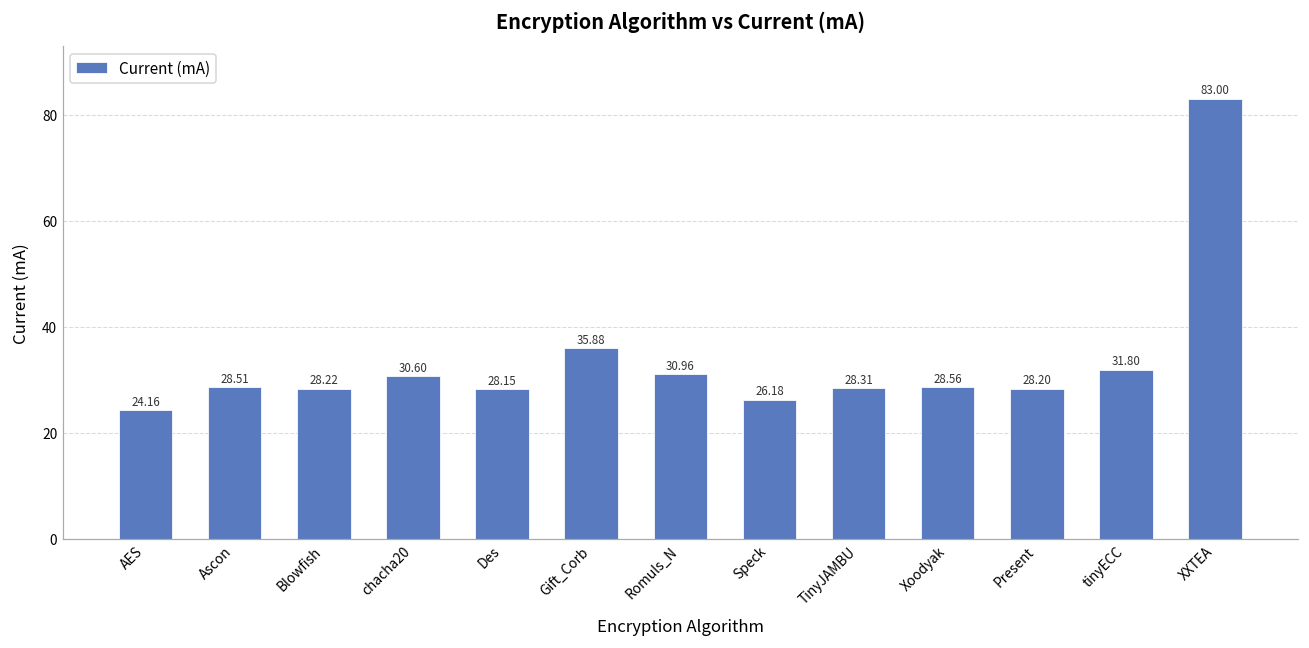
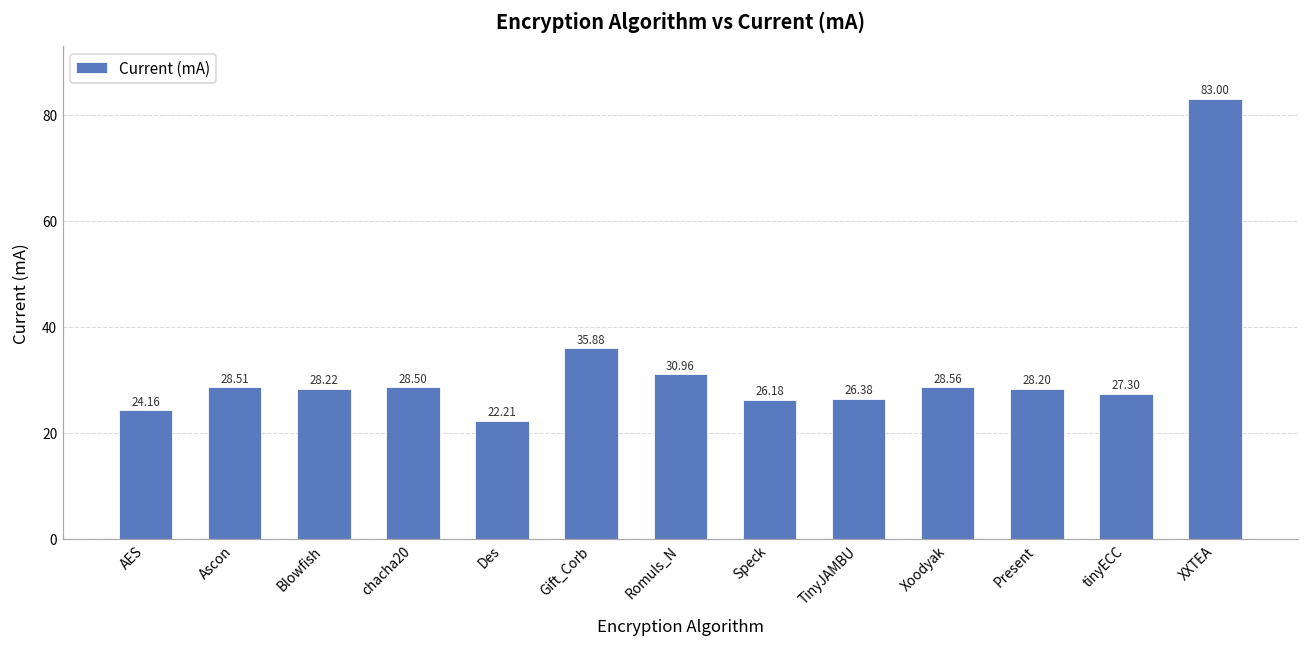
  {
    "AES": 24.16,
    "Ascon": 28.51,
    "Blowfish": 28.22,
-   "chacha20": 30.60,
-   "Des": 28.15,
+   "chacha20": 28.50,
+   "Des": 22.21,
    "Gift_Corb": 35.88,
    "Romuls_N": 30.96,
    "Speck": 26.18,
-   "TinyJAMBU": 28.31,
+   "TinyJAMBU": 26.38,
    "Xoodyak": 28.56,
    "Present": 28.20,
-   "tinyECC": 31.80,
+   "tinyECC": 27.30,
    "XXTEA": 83.00
  }
